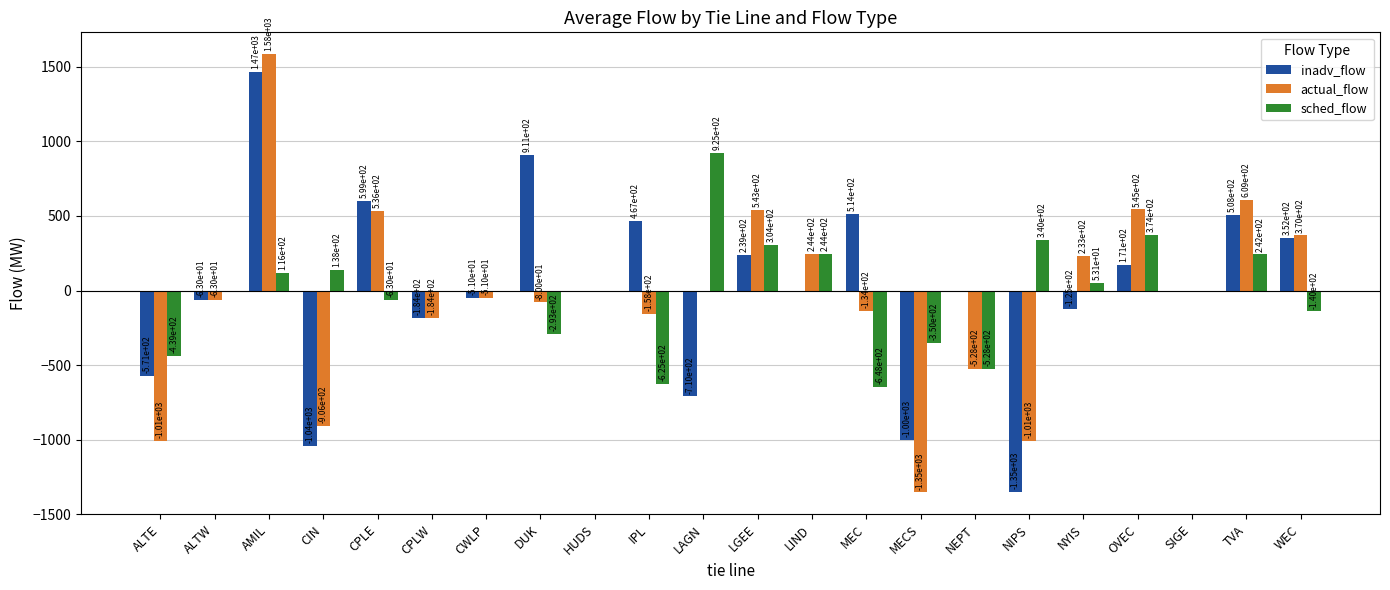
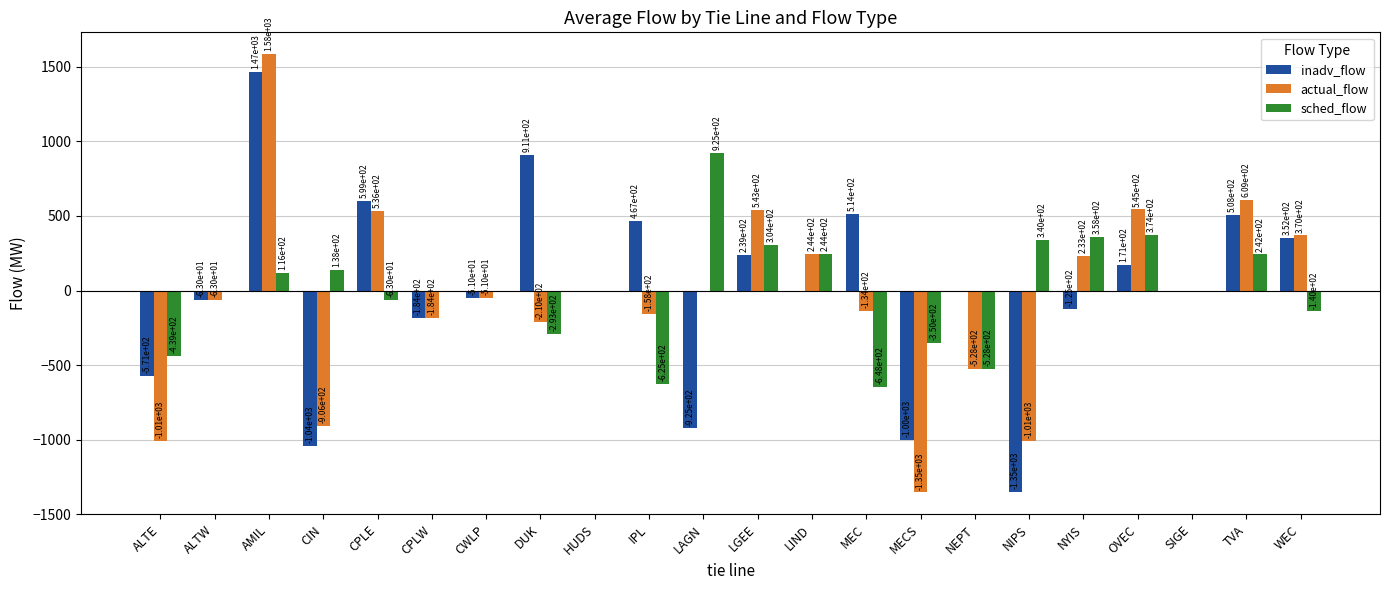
  {
    "inadv_flow": {
      "ALTE": "-5.71e+02",
      "ALTW": "-6.30e+01",
      "CPLE": "5.99e+02",
      "CPLW": "-1.84e+02",
      "CWLP": "-5.10e+01",
      "DUK": "9.11e+02",
      "IPL": "4.67e+02",
-     "LAGN": "-7.10e+02",
+     "LAGN": "-9.25e+02",
      "LGEE": "2.39e+02",
      "MEC": "5.14e+02",
      "NYIS": "-1.25e+02",
      "OVEC": "1.71e+02",
      "TVA": "5.08e+02",
      "WEC": "3.52e+02"
    },
    "actual_flow": {
      "ALTE": "-1.01e+03",
      "ALTW": "-6.30e+01",
      "CIN": "-9.06e+02",
      "CPLE": "5.36e+02",
      "CPLW": "-1.84e+02",
      "CWLP": "-5.10e+01",
-     "DUK": "-8.00e+01",
+     "DUK": "-2.10e+02",
      "IPL": "-1.58e+02",
      "LGEE": "5.43e+02",
      "LIND": "2.44e+02",
      "MEC": "-1.34e+02",
      "NEPT": "-5.28e+02",
      "NYIS": "2.33e+02",
      "OVEC": "5.45e+02",
      "TVA": "6.09e+02",
      "WEC": "3.70e+02"
    },
    "sched_flow": {
      "ALTE": "-4.39e+02",
      "AMIL": "1.16e+02",
      "CIN": "1.38e+02",
      "CPLE": "-6.30e+01",
      "DUK": "-2.93e+02",
      "IPL": "-6.25e+02",
      "LAGN": "9.25e+02",
      "LGEE": "3.04e+02",
      "LIND": "2.44e+02",
      "MEC": "-6.48e+02",
      "MECS": "-3.50e+02",
      "NEPT": "-5.28e+02",
      "NIPS": "3.40e+02",
-     "NYIS": "5.31e+01",
+     "NYIS": "3.58e+02",
      "OVEC": "3.74e+02",
      "TVA": "2.42e+02",
      "WEC": "-1.40e+02"
    }
  }
